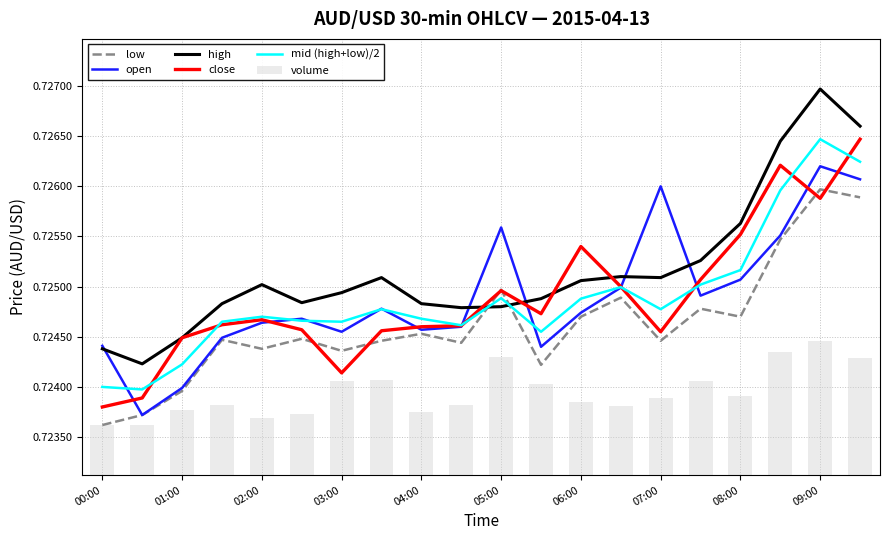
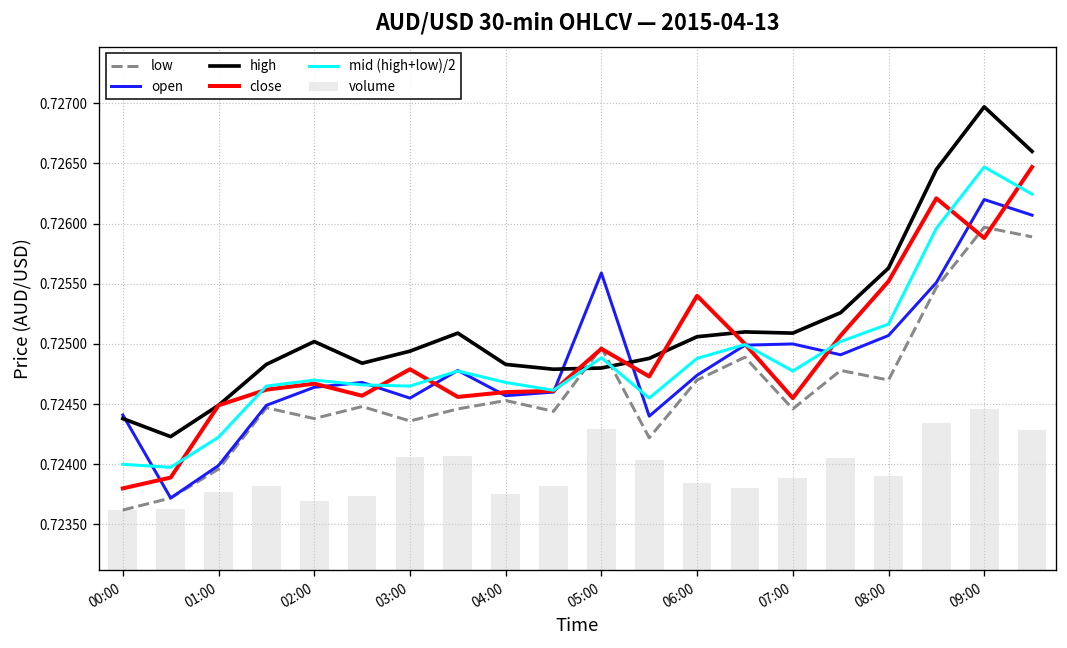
  {
    "low": {
      "00:00": 0.72362,
      "01:00": 0.72396,
      "02:00": 0.72438,
      "03:00": 0.72436,
      "04:00": 0.72453,
      "06:00": 0.72470,
      "07:00": 0.72446,
      "08:00": 0.72470,
      "09:00": 0.72597
    },
    "volume": {
      "00:00": 0.72362,
      "01:00": 0.72377,
      "02:00": 0.72369,
      "03:00": 0.72406,
      "04:00": 0.72375,
      "05:00": 0.72430,
      "06:00": 0.72385,
      "07:00": 0.72389,
      "08:00": 0.72390,
      "09:00": 0.72446
    },
    "open": {
      "00:00": 0.72441,
      "01:00": 0.724,
      "02:00": 0.72464,
      "03:00": 0.72455,
      "04:00": 0.72457,
      "05:00": 0.72559,
      "06:00": 0.72474,
-     "07:00": 0.726,
+     "07:00": 0.725,
      "08:00": 0.72507,
      "09:00": 0.72620
    },
    "high": {
      "00:00": 0.72438,
      "02:00": 0.72502,
      "03:00": 0.72494,
      "04:00": 0.72483,
      "05:00": 0.72480,
      "06:00": 0.72506,
      "07:00": 0.72509,
      "08:00": 0.72563,
      "09:00": 0.72697
    },
    "close": {
      "00:00": 0.72380,
      "02:00": 0.72467,
-     "03:00": 0.72414,
+     "03:00": 0.72479,
      "04:00": 0.72460,
      "06:00": 0.72540,
      "07:00": 0.72455,
      "08:00": 0.72552,
      "09:00": 0.72588
    },
    "mid (high+low)/2": {
      "00:00": 0.72400,
      "01:00": 0.72423,
      "02:00": 0.72470,
      "03:00": 0.72465,
      "04:00": 0.72468,
      "05:00": 0.72489,
      "06:00": 0.72488,
      "07:00": 0.72478,
      "08:00": 0.72517,
      "09:00": 0.72647
    }
  }
